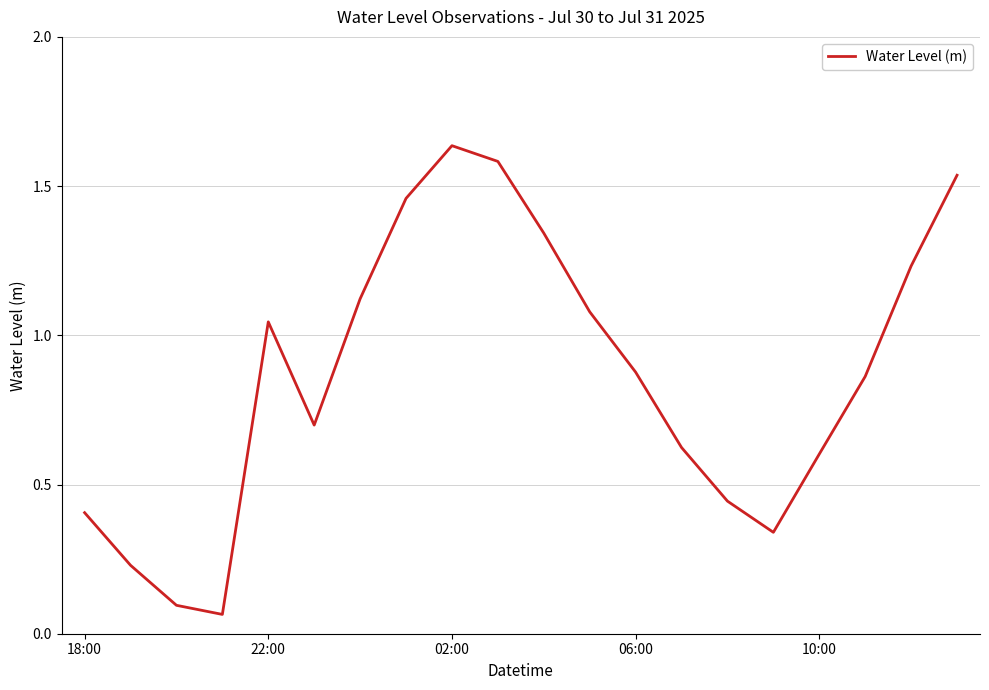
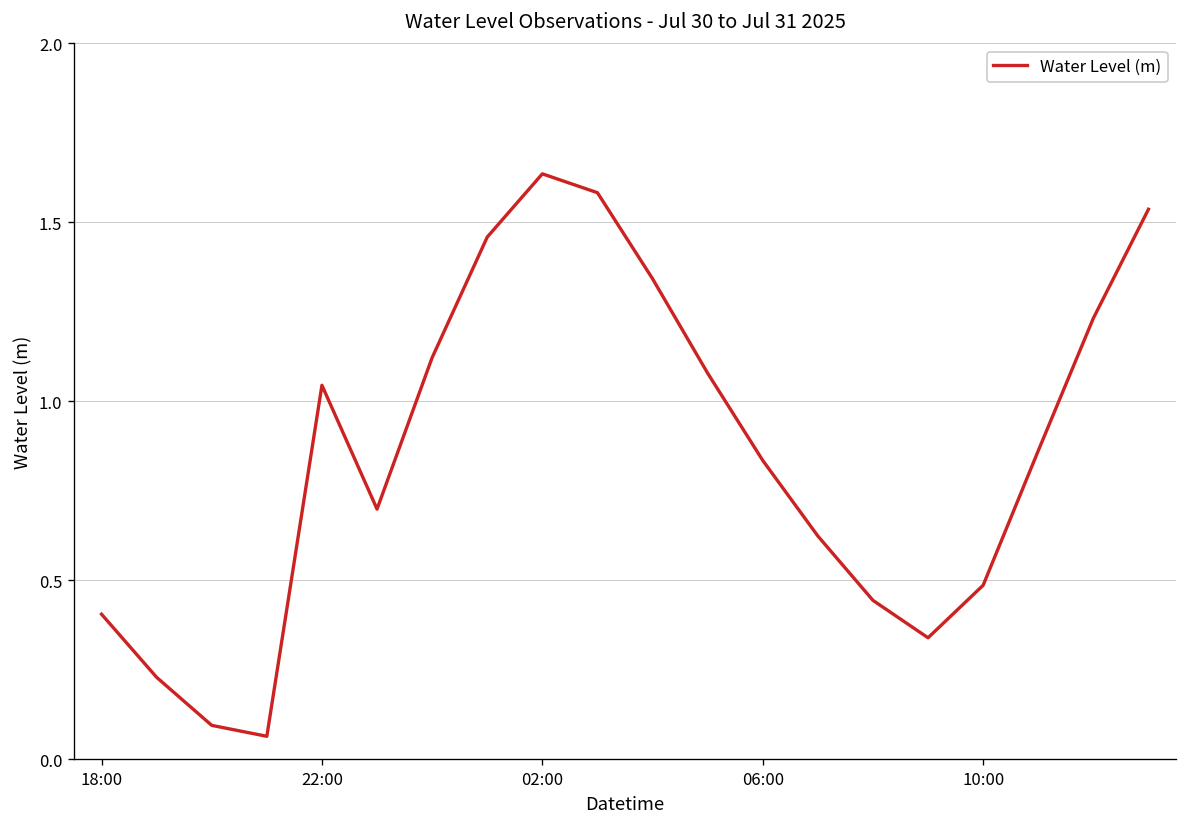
  {
    "18:00": 0.41,
    "22:00": 1.04,
    "02:00": 1.64,
-   "06:00": 0.88,
-   "10:00": 0.60
+   "06:00": 0.84,
+   "10:00": 0.49
  }
